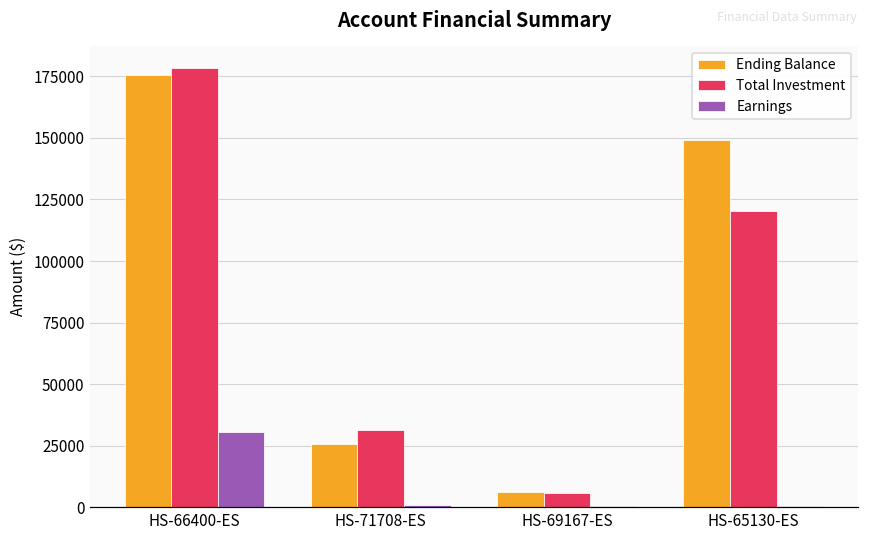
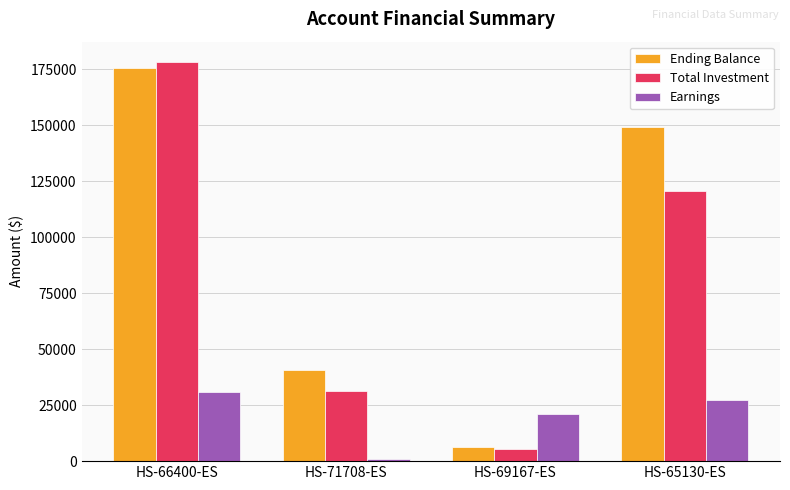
  {
    "Ending Balance": {
      "HS-66400-ES": 176000,
-     "HS-71708-ES": 26000,
+     "HS-71708-ES": 41000,
      "HS-69167-ES": 6000,
      "HS-65130-ES": 149000
    },
    "Total Investment": {
      "HS-66400-ES": 178000,
      "HS-71708-ES": 31000,
      "HS-69167-ES": 6000,
      "HS-65130-ES": 120000
    },
    "Earnings": {
      "HS-66400-ES": 31000,
-     "HS-69167-ES": 1000,
-     "HS-65130-ES": 1000
+     "HS-69167-ES": 21000,
+     "HS-65130-ES": 27000
    }
  }
